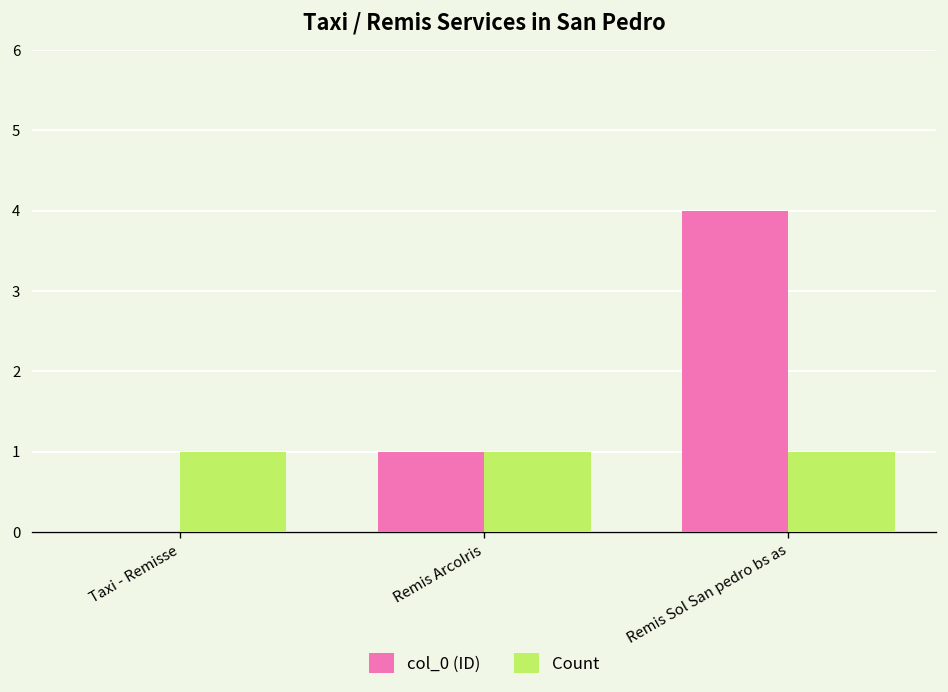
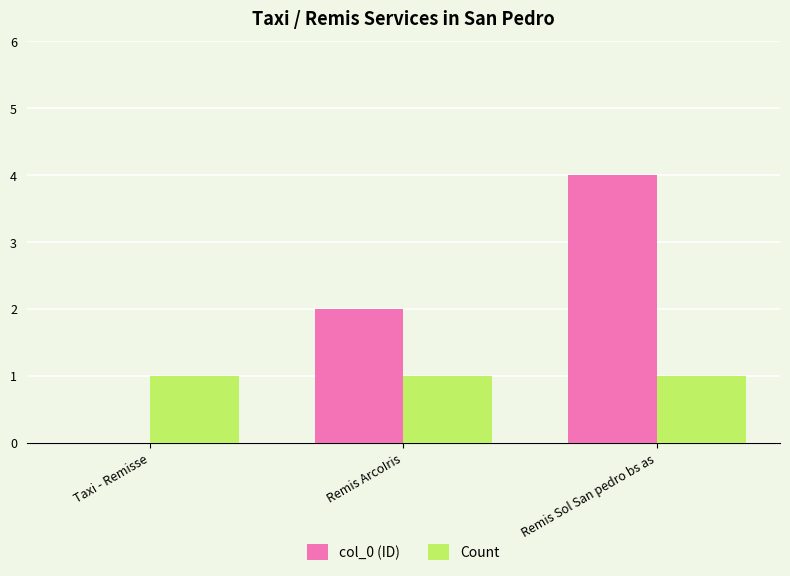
  {
    "col_0 (ID)": {
      "Taxi - Remisse": 0,
-     "Remis ArcoIris": 1,
+     "Remis ArcoIris": 2,
      "Remis Sol San pedro bs as": 4
    },
    "Count": {
      "Taxi - Remisse": 1,
      "Remis ArcoIris": 1,
      "Remis Sol San pedro bs as": 1
    }
  }
